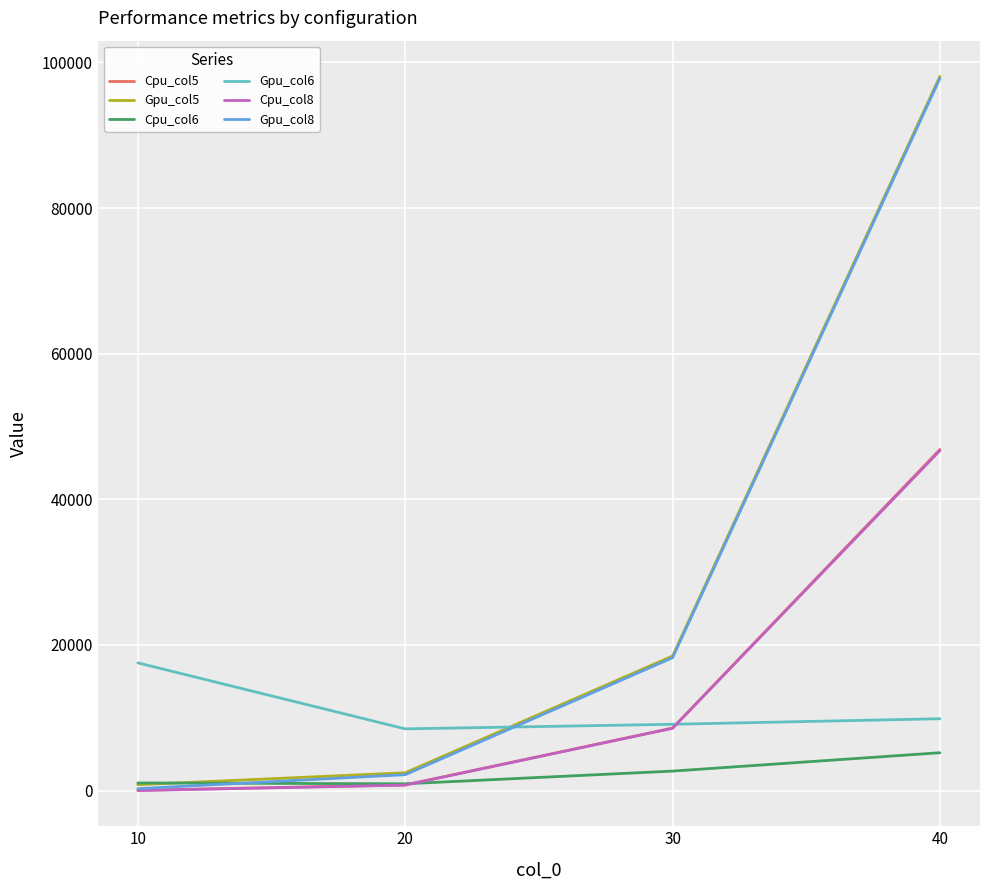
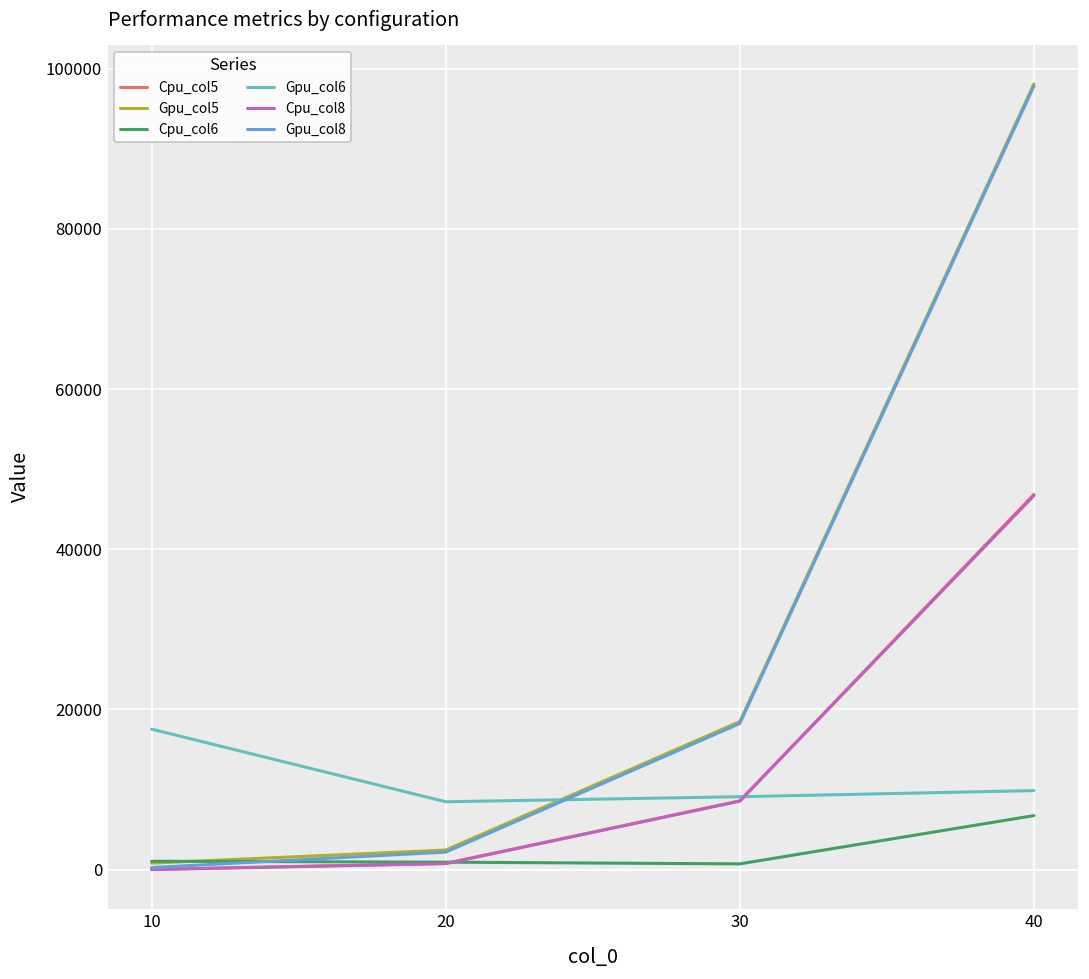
  {
    "Cpu_col6": {
-     "30": 3000,
-     "40": 5000
+     "30": 1000,
+     "40": 7000
    }
  }
